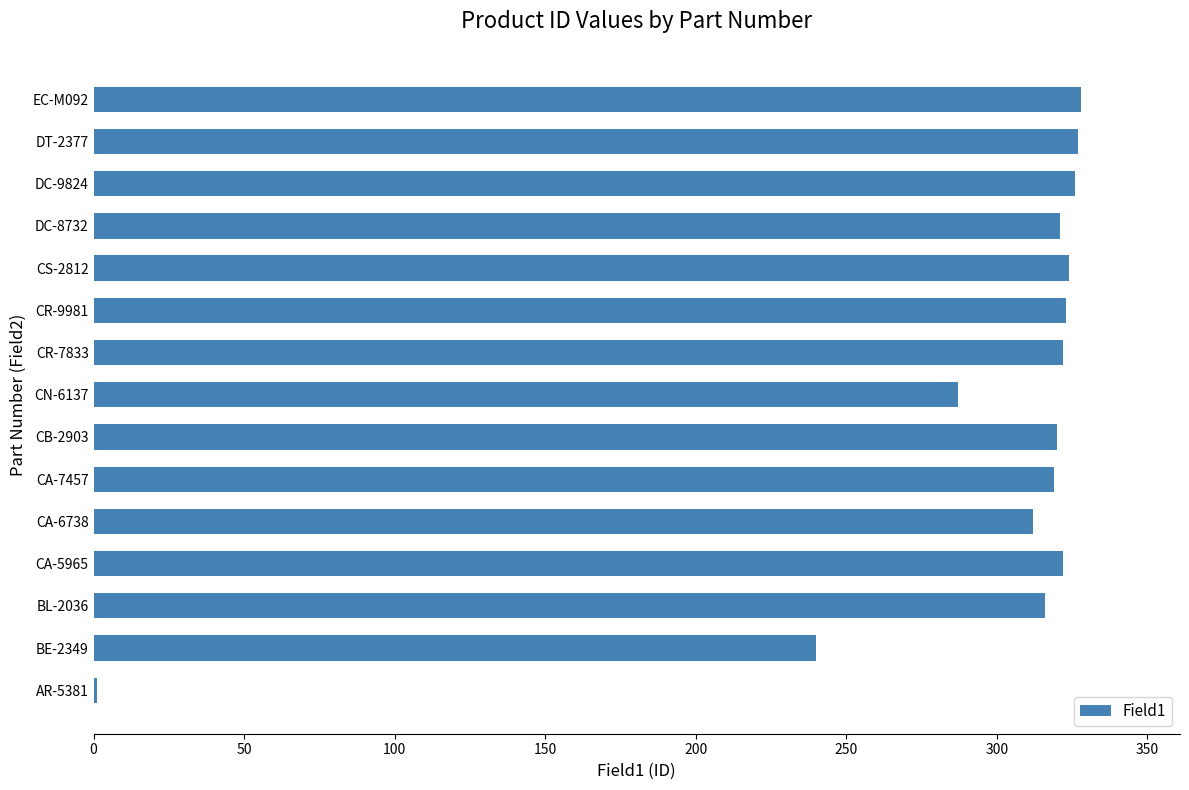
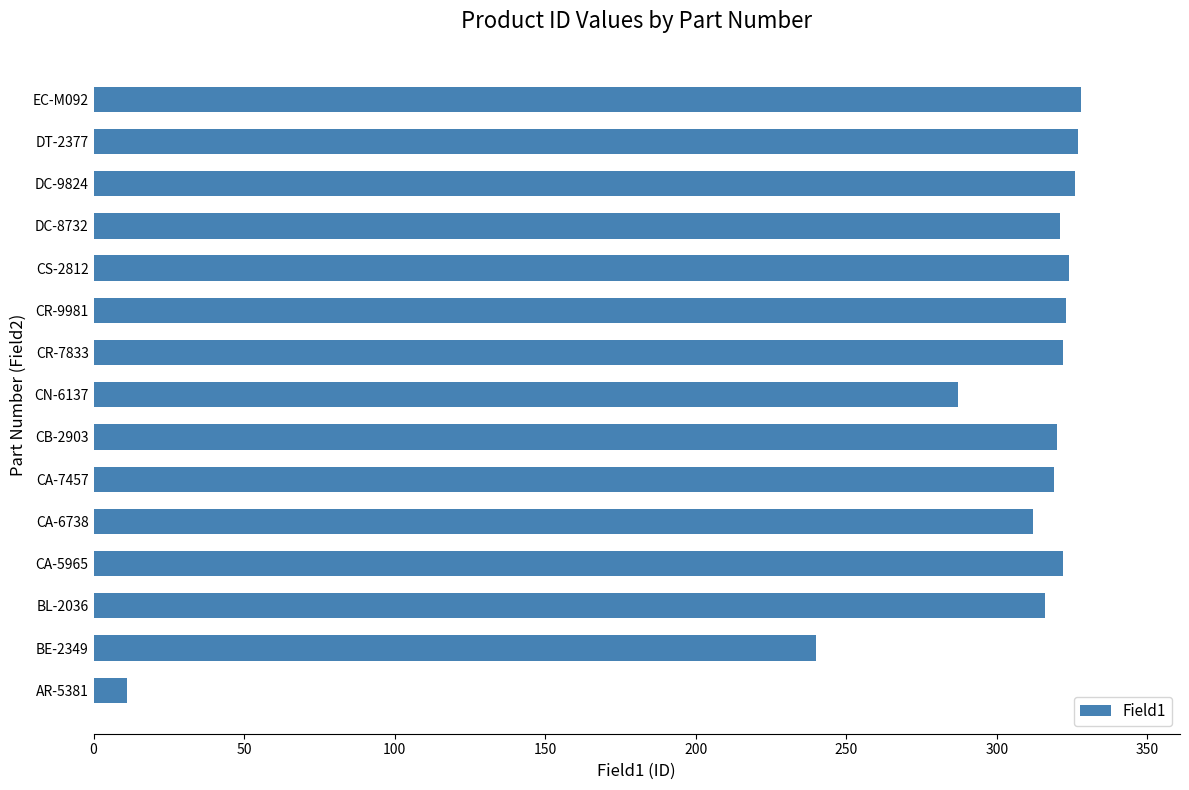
  {
    "EC-M092": 328,
    "DT-2377": 327,
    "DC-9824": 326,
    "DC-8732": 321,
    "CS-2812": 324,
    "CR-9981": 323,
    "CR-7833": 322,
    "CN-6137": 287,
    "CB-2903": 320,
    "CA-7457": 319,
    "CA-6738": 312,
    "CA-5965": 322,
    "BL-2036": 316,
    "BE-2349": 240,
-   "AR-5381": 1
+   "AR-5381": 11
  }
